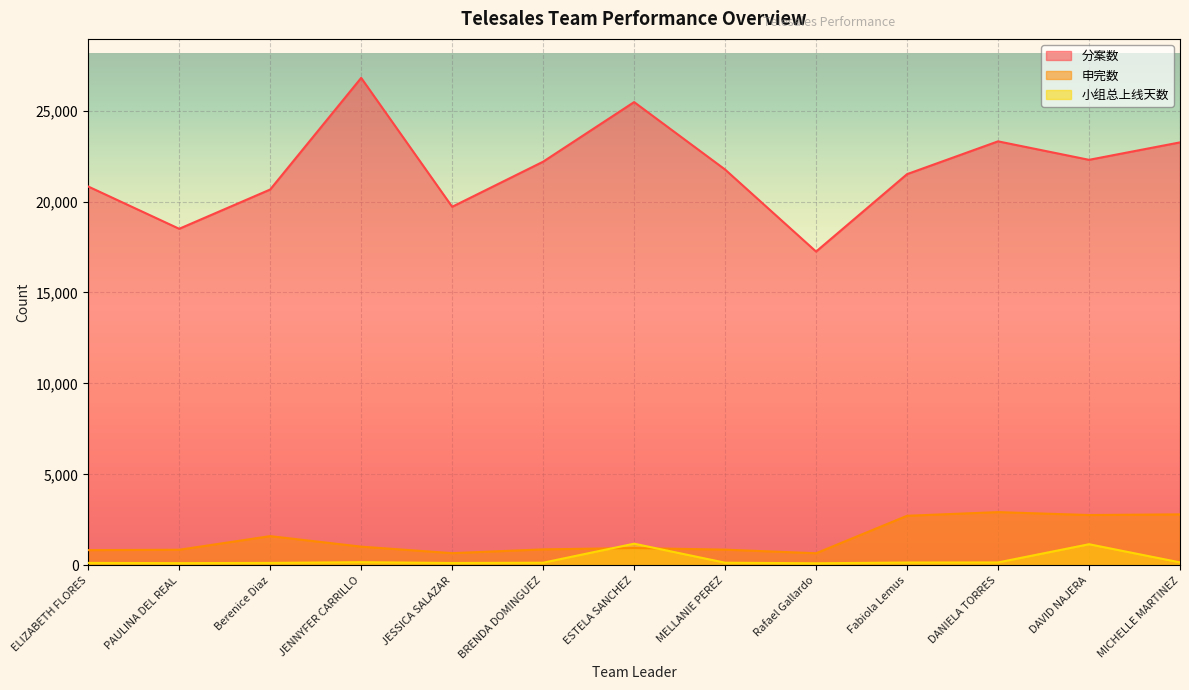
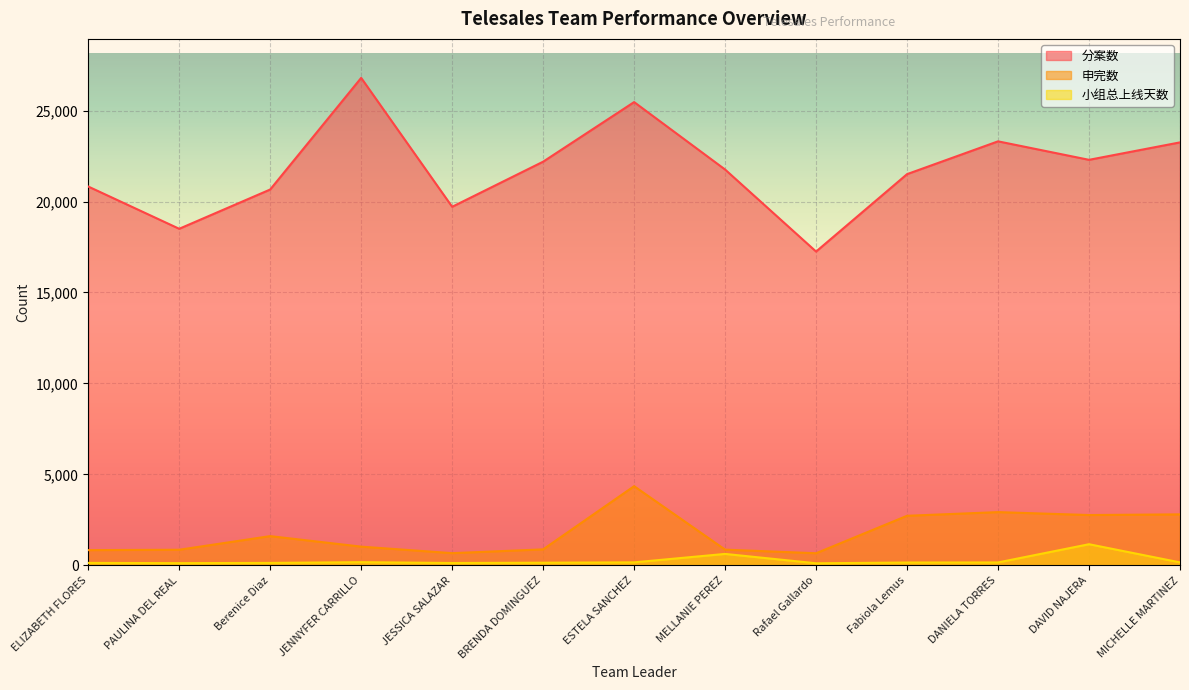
  {
    "分案数": {
      "ELIZABETH FLORES": "20,800",
      "PAULINA DEL REAL": "18,500",
      "Berenice Diaz": "20,700",
      "JENNYFER CARRILLO": "26,800",
      "JESSICA SALAZAR": "19,700",
      "BRENDA DOMINGUEZ": "22,200",
      "ESTELA SANCHEZ": "25,500",
      "MELLANIE PEREZ": "21,800",
      "Rafael Gallardo": "17,200",
      "Fabiola Lemus": "21,500",
      "DANIELA TORRES": "23,300",
      "DAVID NAJERA": "22,300",
      "MICHELLE MARTINEZ": "23,300"
    },
    "申完数": {
      "ELIZABETH FLORES": "800",
      "PAULINA DEL REAL": "900",
      "Berenice Diaz": "1,600",
      "JENNYFER CARRILLO": "1,000",
      "JESSICA SALAZAR": "700",
      "BRENDA DOMINGUEZ": "900",
-     "ESTELA SANCHEZ": "1,000",
+     "ESTELA SANCHEZ": "4,400",
      "MELLANIE PEREZ": "900",
      "Rafael Gallardo": "700",
      "Fabiola Lemus": "2,700",
      "DANIELA TORRES": "2,900",
      "DAVID NAJERA": "2,800",
      "MICHELLE MARTINEZ": "2,800"
    },
    "小组总上线天数": {
      "ELIZABETH FLORES": "100",
      "PAULINA DEL REAL": "100",
      "Berenice Diaz": "100",
      "JENNYFER CARRILLO": "200",
      "JESSICA SALAZAR": "100",
      "BRENDA DOMINGUEZ": "100",
-     "ESTELA SANCHEZ": "1,200",
-     "MELLANIE PEREZ": "100",
+     "ESTELA SANCHEZ": "200",
+     "MELLANIE PEREZ": "600",
      "Rafael Gallardo": "100",
      "Fabiola Lemus": "200",
      "DANIELA TORRES": "200",
      "DAVID NAJERA": "1,200",
      "MICHELLE MARTINEZ": "200"
    }
  }
